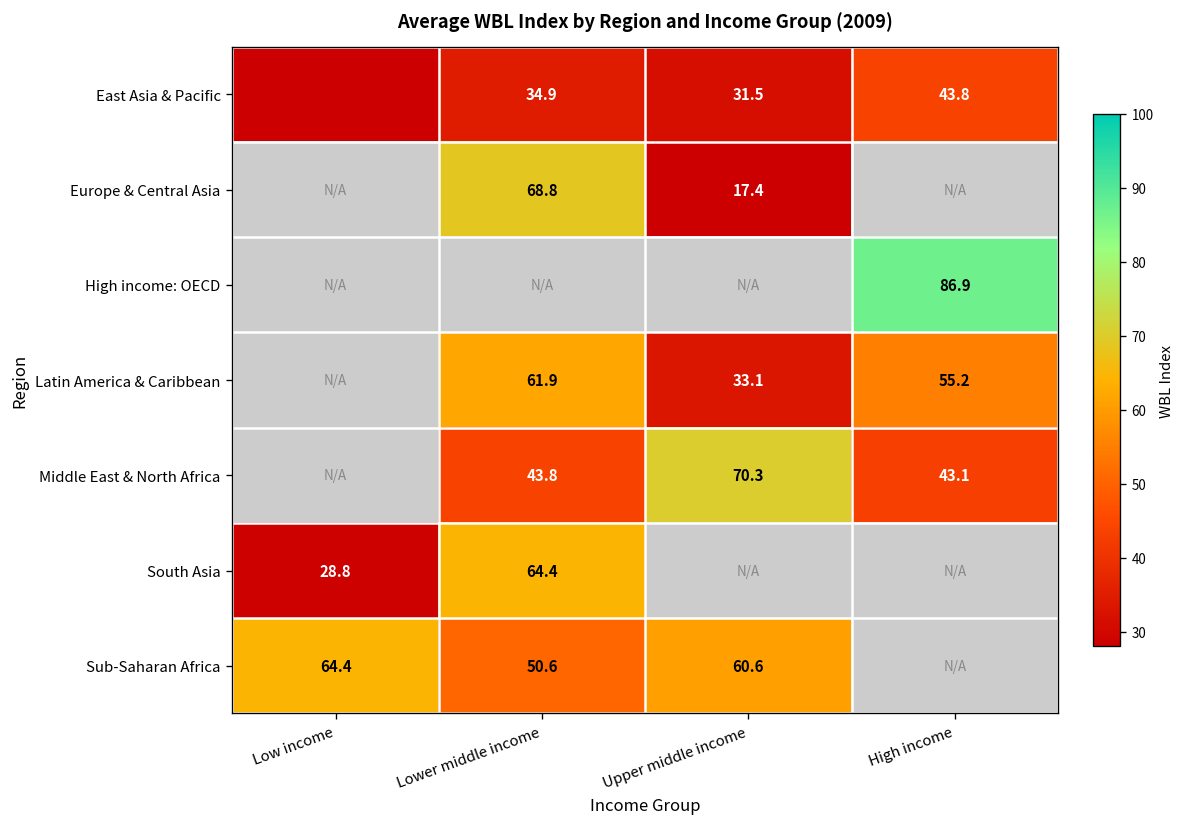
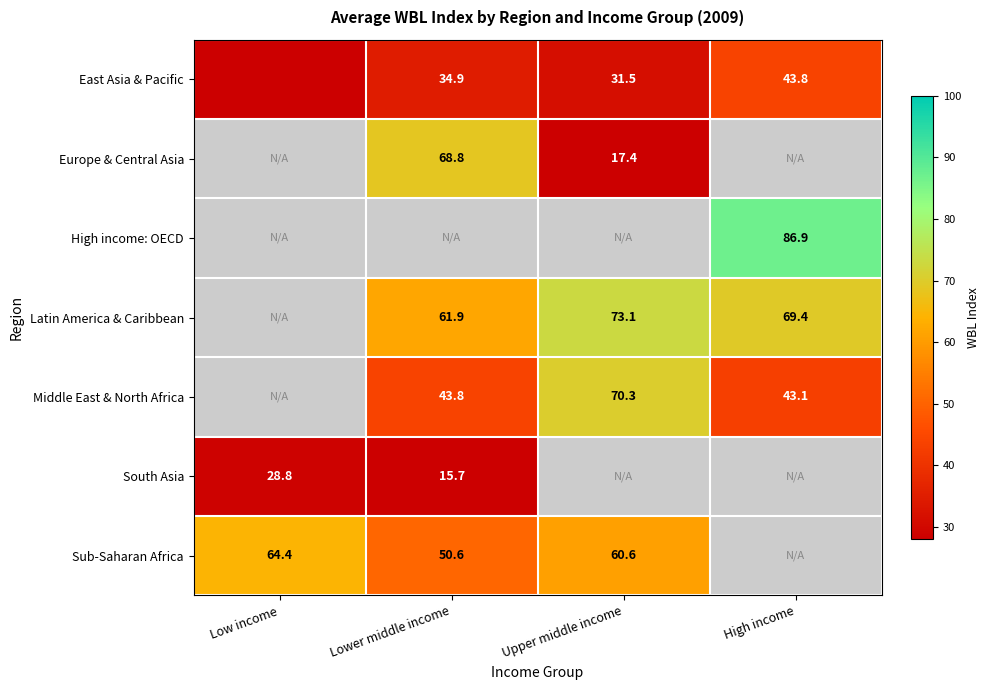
  {
    "East Asia & Pacific": {
      "Lower middle income": 34.9,
      "Upper middle income": 31.5,
      "High income": 43.8
    },
    "Europe & Central Asia": {
      "Lower middle income": 68.8,
      "Upper middle income": 17.4
    },
    "High income: OECD": {
      "High income": 86.9
    },
    "Latin America & Caribbean": {
      "Lower middle income": 61.9,
-     "Upper middle income": 33.1,
-     "High income": 55.2
+     "Upper middle income": 73.1,
+     "High income": 69.4
    },
    "Middle East & North Africa": {
      "Lower middle income": 43.8,
      "Upper middle income": 70.3,
      "High income": 43.1
    },
    "South Asia": {
      "Low income": 28.8,
-     "Lower middle income": 64.4
+     "Lower middle income": 15.7
    },
    "Sub-Saharan Africa": {
      "Low income": 64.4,
      "Lower middle income": 50.6,
      "Upper middle income": 60.6
    }
  }
